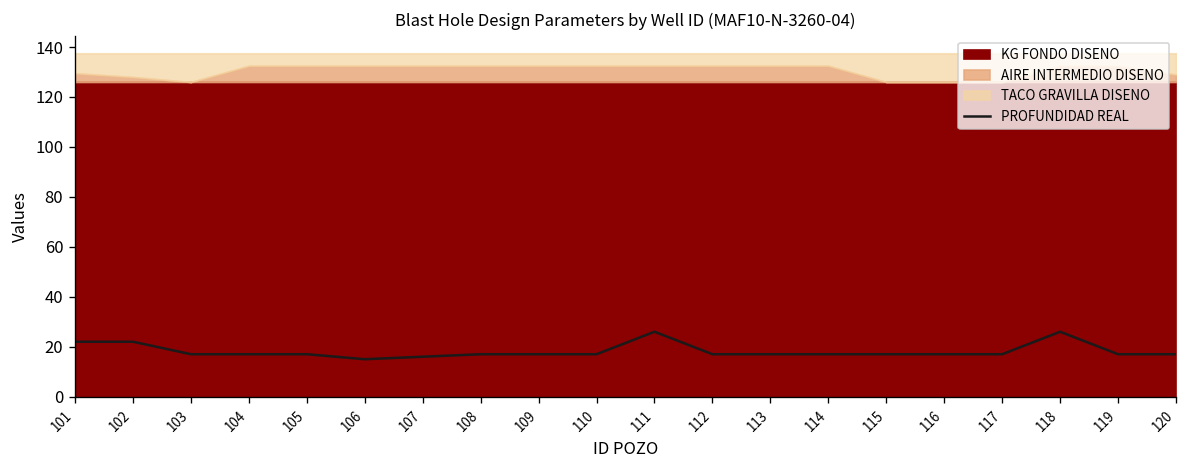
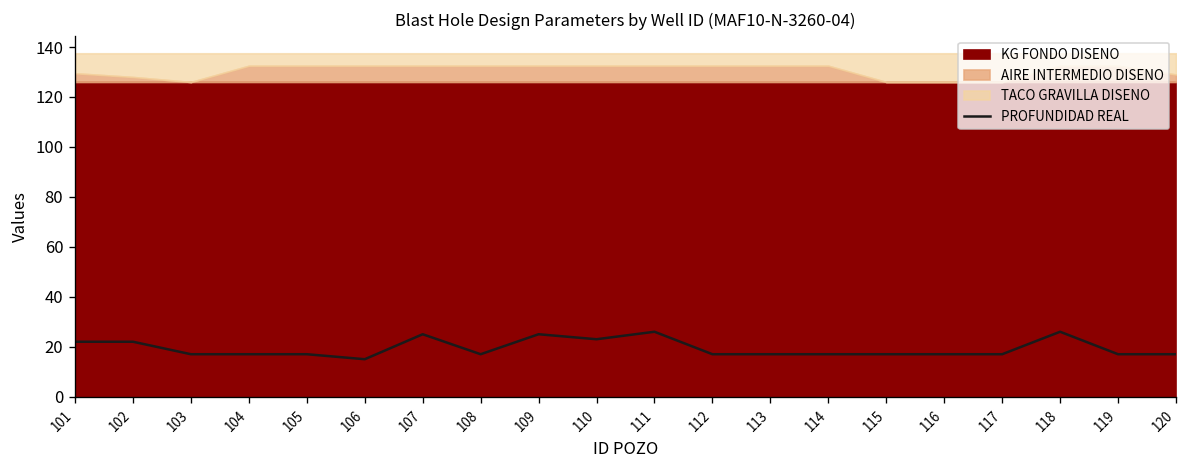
  {
    "PROFUNDIDAD REAL": {
      "101": 22,
      "102": 22,
      "103": 17,
      "104": 17,
      "105": 17,
      "106": 15,
-     "107": 16,
+     "107": 25,
      "108": 17,
-     "109": 17,
-     "110": 17,
+     "109": 25,
+     "110": 23,
      "111": 26,
      "112": 17,
      "113": 17,
      "114": 17,
      "115": 17,
      "116": 17,
      "117": 17,
      "118": 26,
      "119": 17,
      "120": 17
    },
    "KG FONDO DISENO": {
      "101": 126,
      "102": 126,
      "104": 126,
      "105": 126,
      "106": 126,
      "107": 126,
      "108": 126,
      "109": 126,
      "110": 126,
      "111": 126,
      "112": 126,
      "113": 126,
      "114": 126,
      "120": 126
    }
  }
